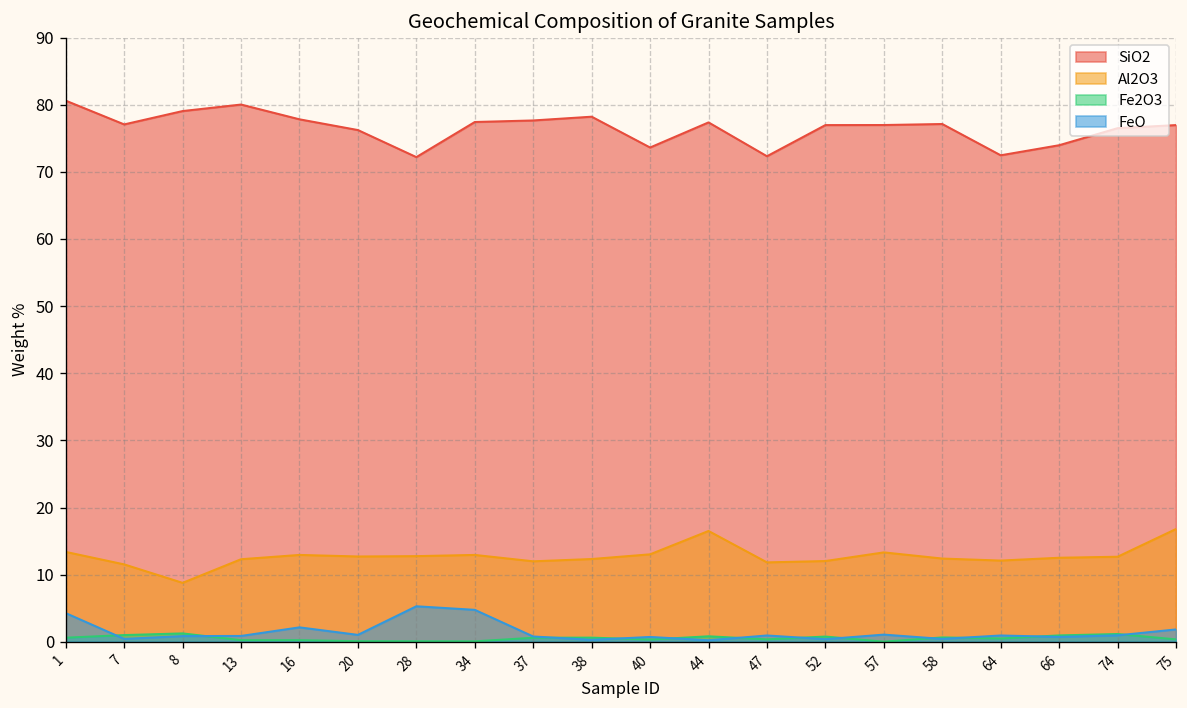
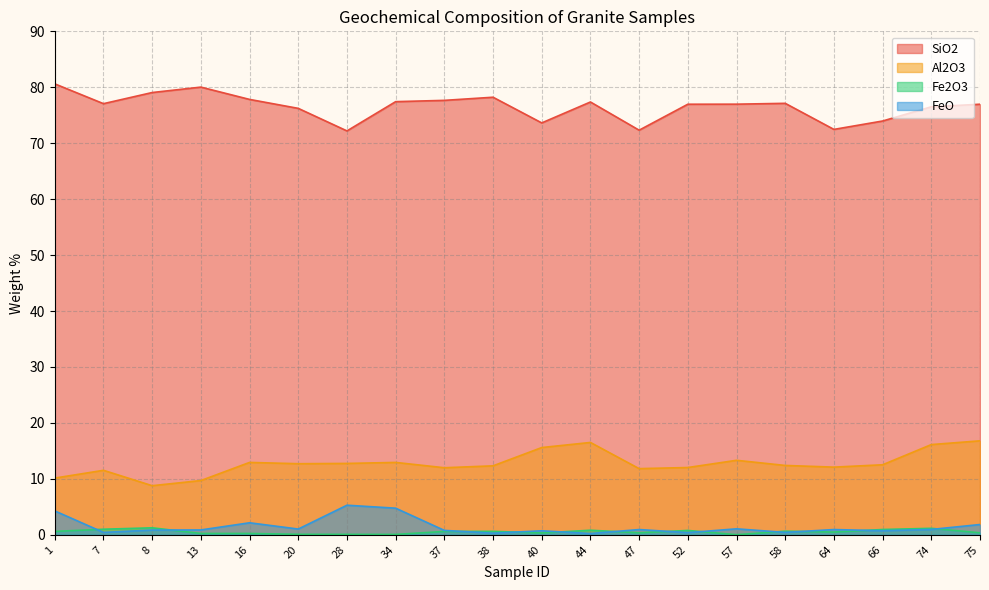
  {
    "SiO2": {
      "1": 81,
      "7": 77,
      "8": 79,
      "13": 80,
      "16": 78,
      "20": 76,
      "28": 72,
      "34": 77,
      "37": 78,
      "38": 78,
      "40": 74,
      "44": 77,
      "47": 72,
      "52": 77,
      "57": 77,
      "58": 77,
      "64": 72,
      "66": 74,
      "75": 77
    },
    "Al2O3": {
-     "1": 13,
+     "1": 10,
      "7": 12,
      "8": 9,
-     "13": 12,
+     "13": 10,
      "16": 13,
      "20": 13,
      "28": 13,
      "34": 13,
      "37": 12,
      "38": 12,
-     "40": 13,
+     "40": 16,
      "44": 17,
      "47": 12,
      "52": 12,
      "57": 13,
      "58": 12,
      "64": 12,
      "66": 13,
-     "74": 13,
+     "74": 16,
      "75": 17
    },
    "Fe2O3": {
      "1": 1,
      "7": 1,
      "13": 0,
      "16": 0,
      "20": 0,
      "28": 0,
      "34": 0,
      "44": 1,
      "47": 0,
      "57": 0,
      "75": 0
    },
    "FeO": {
      "1": 4,
      "7": 0,
      "13": 1,
      "16": 2,
      "20": 1,
      "28": 5,
      "34": 5,
      "44": 0,
      "47": 1,
      "57": 1,
      "75": 2
    }
  }
